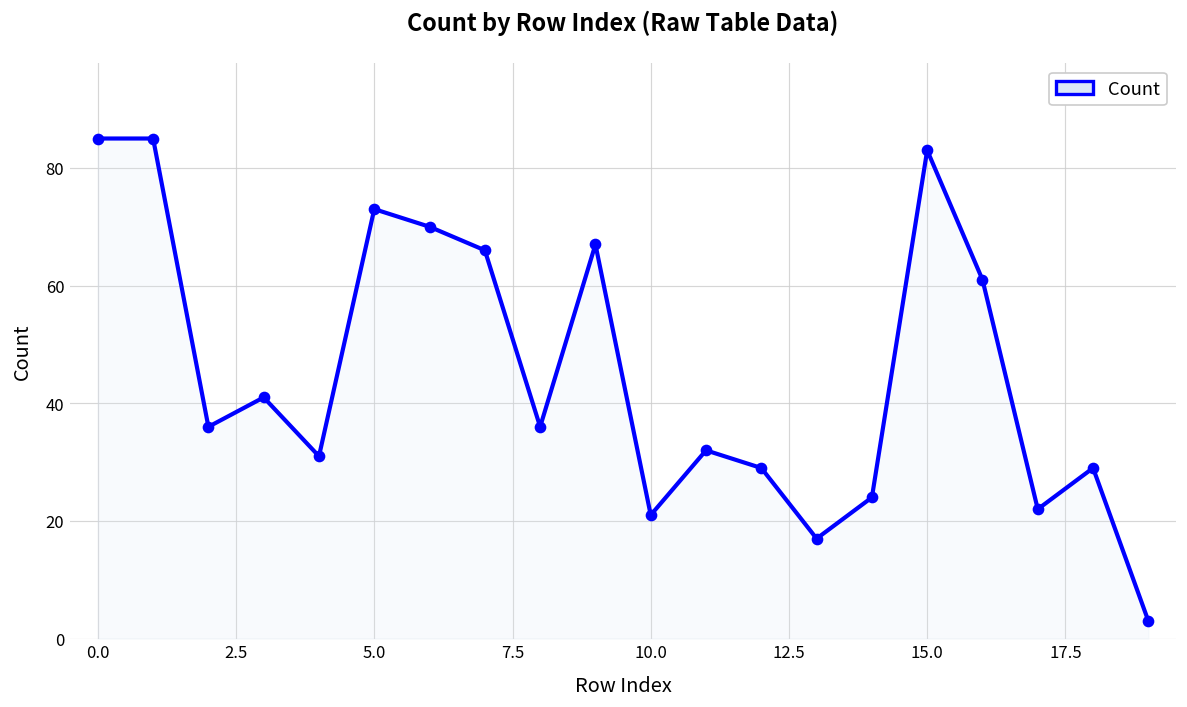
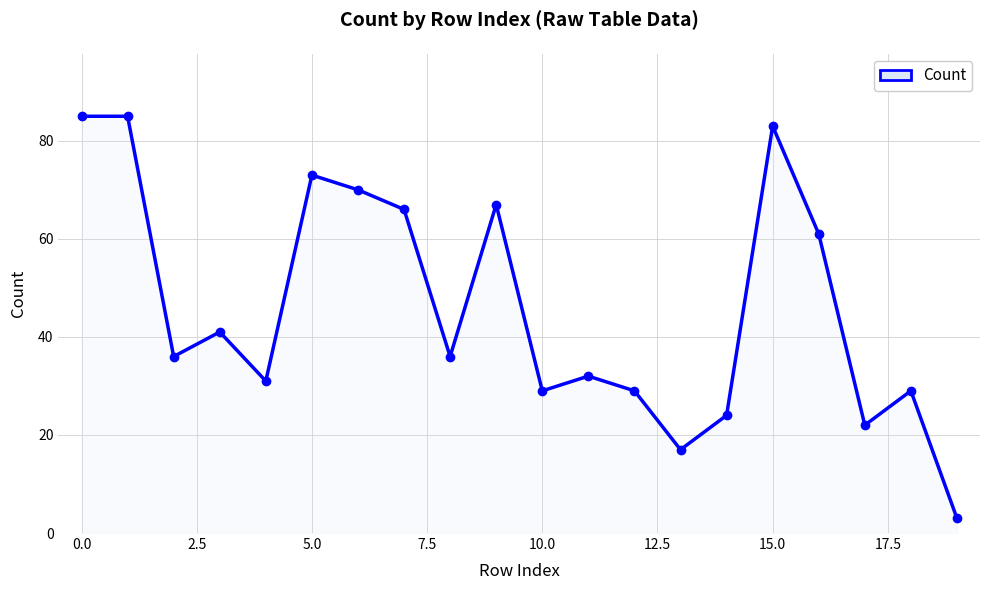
  {
    "0.0": 85,
    "5.0": 73,
-   "10.0": 21,
+   "10.0": 29,
    "15.0": 83
  }
